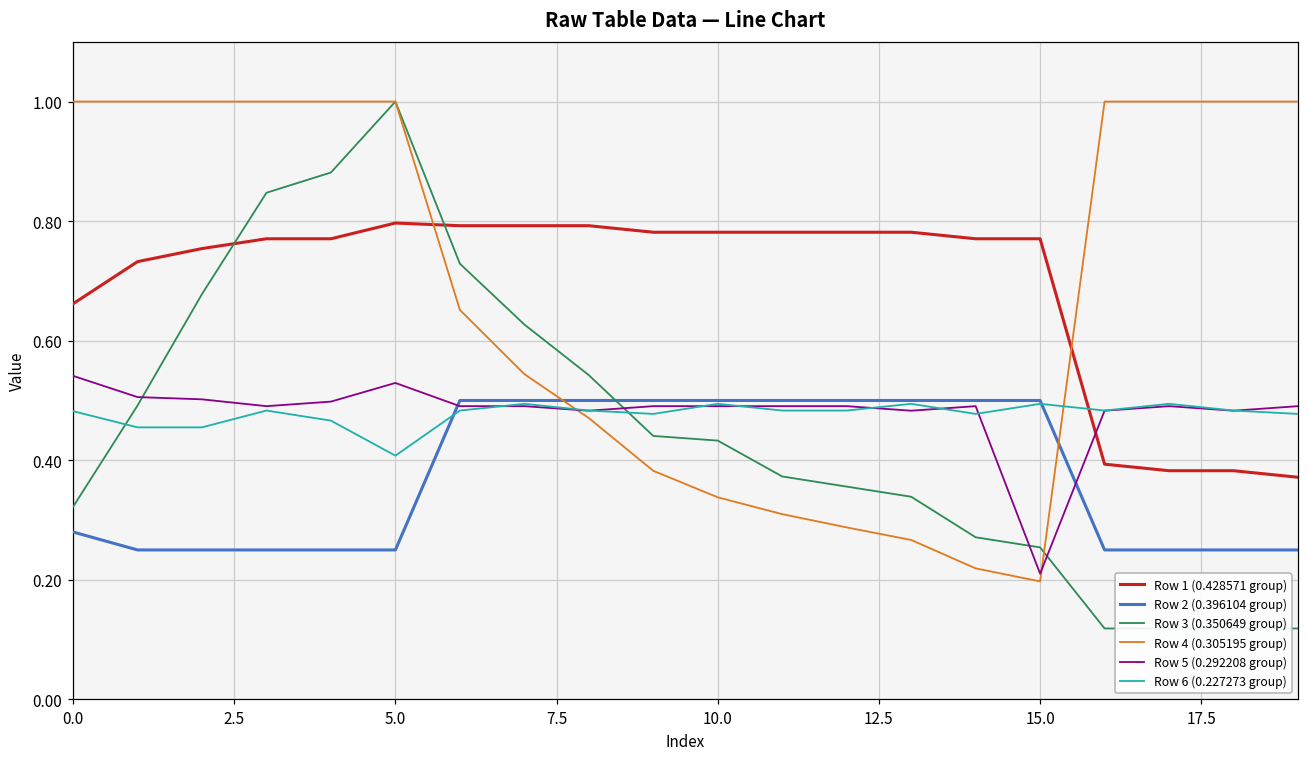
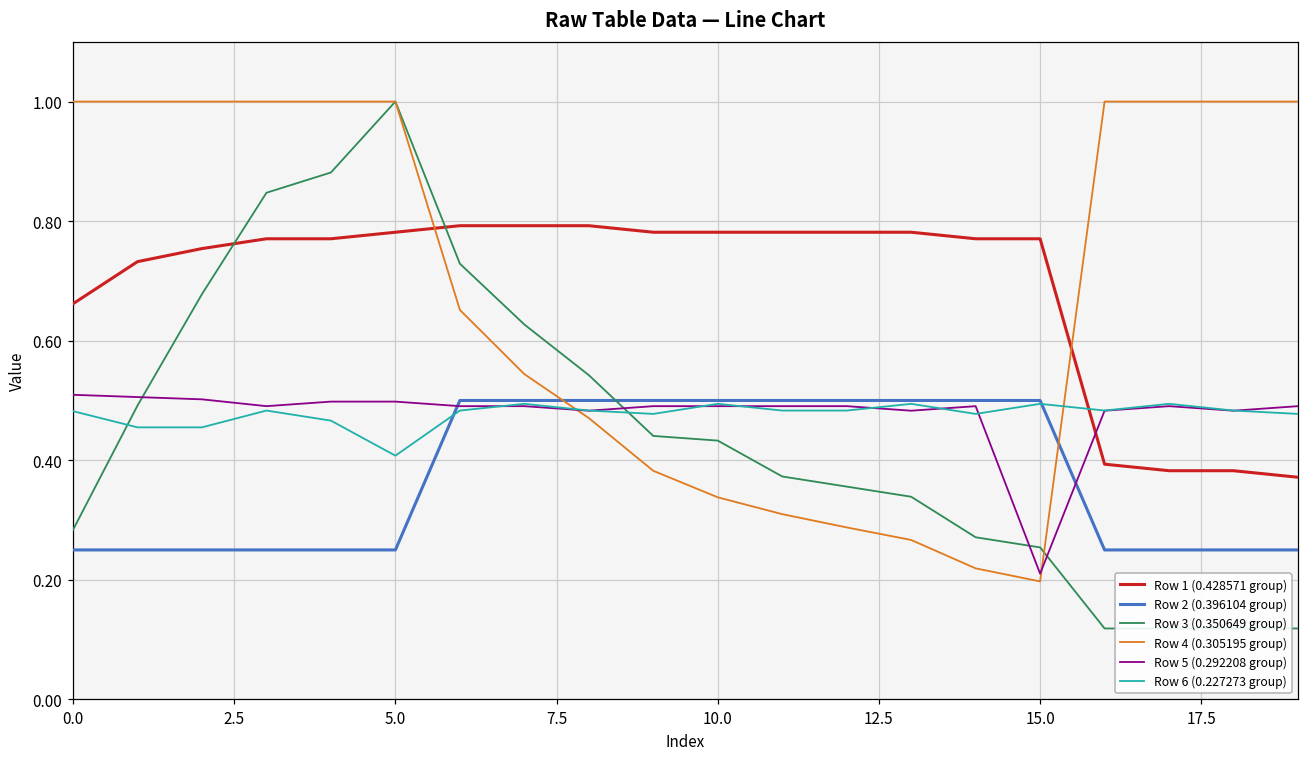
  {
    "Row 1 (0.428571 group)": {
      "0.0": 0.66,
-     "5.0": 0.80,
+     "5.0": 0.78,
      "10.0": 0.78,
      "15.0": 0.77
    },
    "Row 2 (0.396104 group)": {
-     "0.0": 0.28,
+     "0.0": 0.25,
      "5.0": 0.25,
      "10.0": 0.50,
      "15.0": 0.50
    },
    "Row 3 (0.350649 group)": {
-     "0.0": 0.32,
+     "0.0": 0.28,
      "10.0": 0.43,
      "15.0": 0.25
    },
    "Row 4 (0.305195 group)": {
      "0.0": 1.00,
      "10.0": 0.34,
      "15.0": 0.20
    },
    "Row 5 (0.292208 group)": {
-     "0.0": 0.54,
-     "5.0": 0.53,
+     "0.0": 0.51,
+     "5.0": 0.50,
      "15.0": 0.21
    },
    "Row 6 (0.227273 group)": {
      "0.0": 0.48,
      "5.0": 0.41,
      "15.0": 0.49
    }
  }
